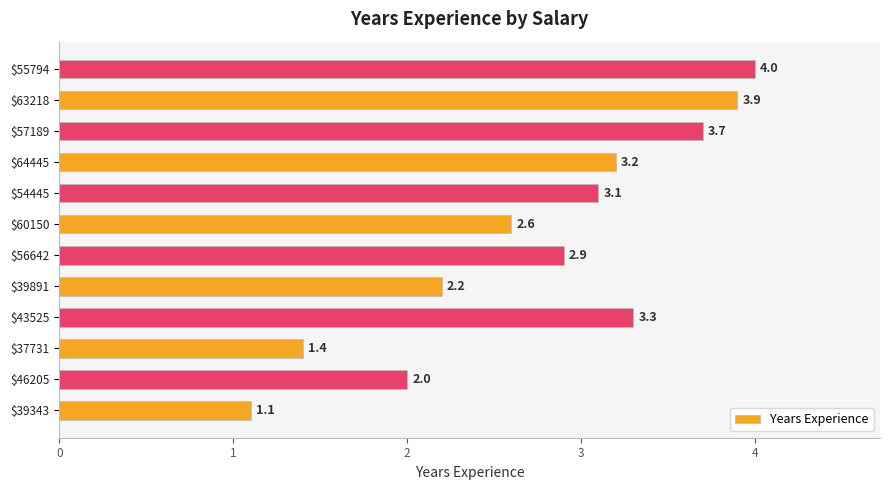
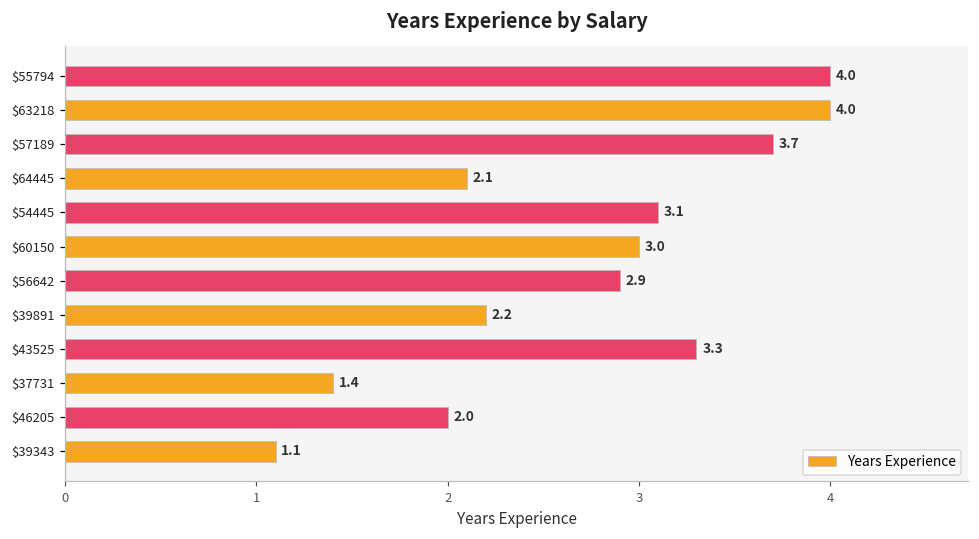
  {
    "$55794": 4.0,
-   "$63218": 3.9,
+   "$63218": 4.0,
    "$57189": 3.7,
-   "$64445": 3.2,
+   "$64445": 2.1,
    "$54445": 3.1,
-   "$60150": 2.6,
+   "$60150": 3.0,
    "$56642": 2.9,
    "$39891": 2.2,
    "$43525": 3.3,
    "$37731": 1.4,
    "$46205": 2.0,
    "$39343": 1.1
  }
